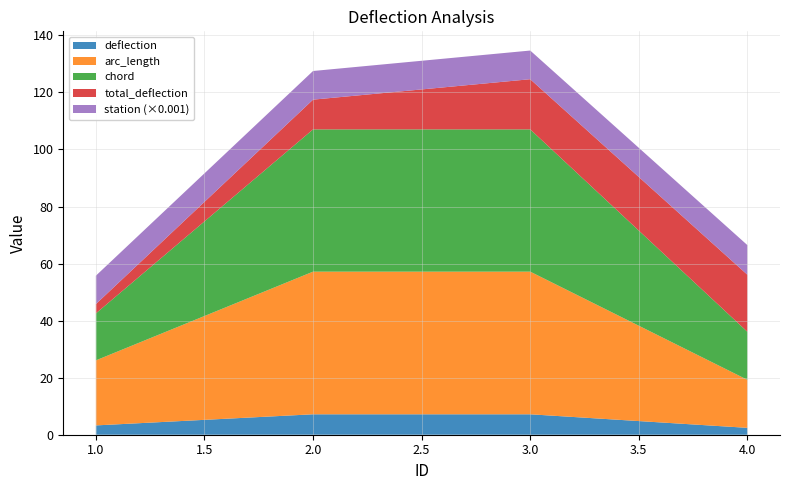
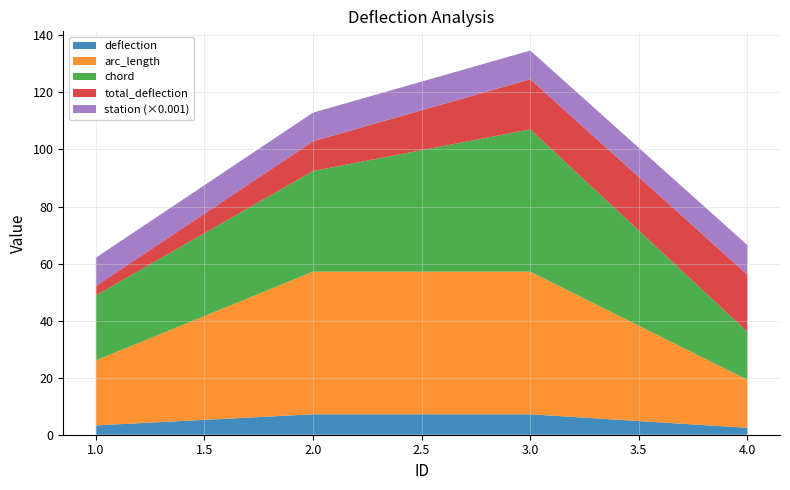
  {
    "deflection": {
      "1.0": 3,
      "2.0": 7,
      "3.0": 7,
      "4.0": 2
    },
    "arc_length": {
      "1.0": 23,
      "2.0": 50,
      "3.0": 50,
      "4.0": 17
    },
    "chord": {
-     "1.0": 16,
-     "2.0": 50,
+     "1.0": 23,
+     "2.0": 35,
      "3.0": 50,
      "4.0": 17
    },
    "total_deflection": {
      "1.0": 3,
      "2.0": 10,
      "3.0": 18,
      "4.0": 20
    },
    "station (×0.001)": {
      "1.0": 10,
      "2.0": 10,
      "3.0": 10,
      "4.0": 10
    }
  }
